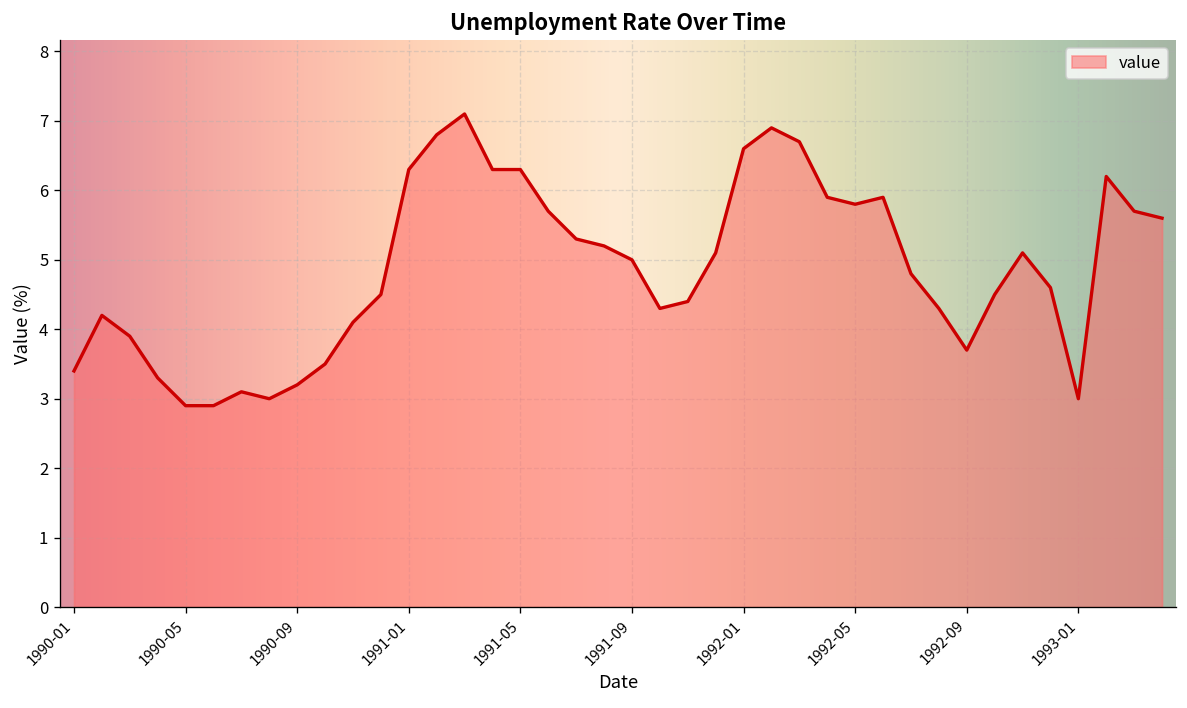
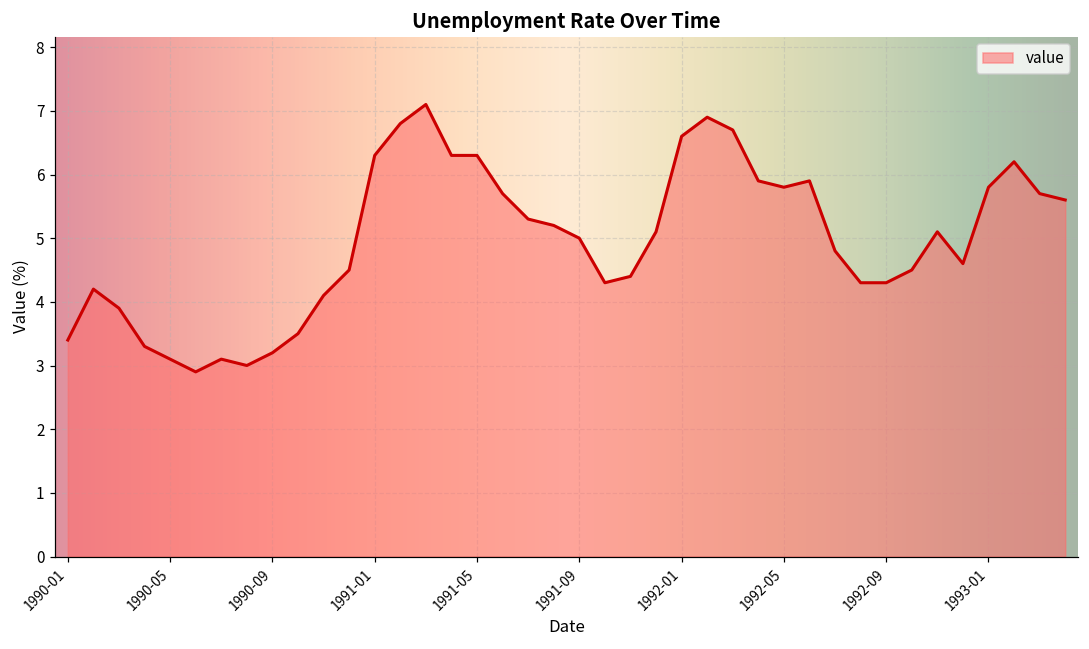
  {
    "1990-01": 3.4,
-   "1990-05": 2.9,
+   "1990-05": 3.1,
    "1990-09": 3.2,
    "1991-01": 6.3,
    "1991-05": 6.3,
    "1991-09": 5.0,
    "1992-01": 6.6,
    "1992-05": 5.8,
-   "1992-09": 3.7,
-   "1993-01": 3.0
+   "1992-09": 4.3,
+   "1993-01": 5.8
  }
